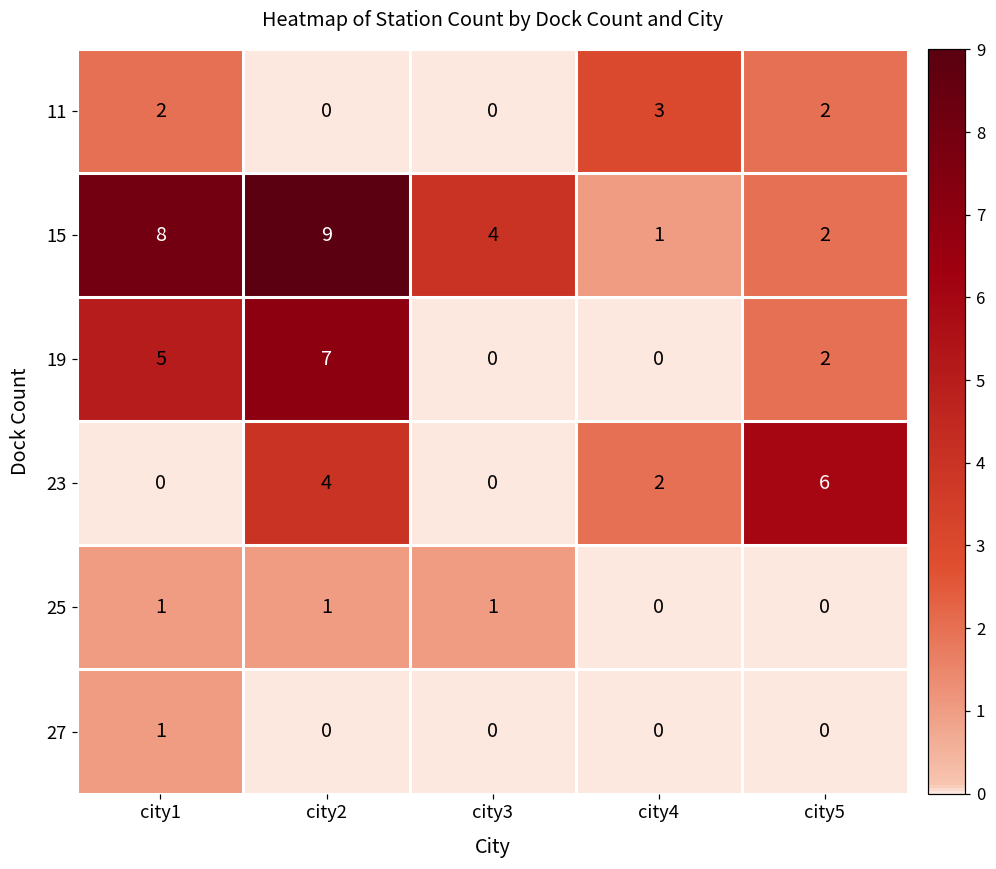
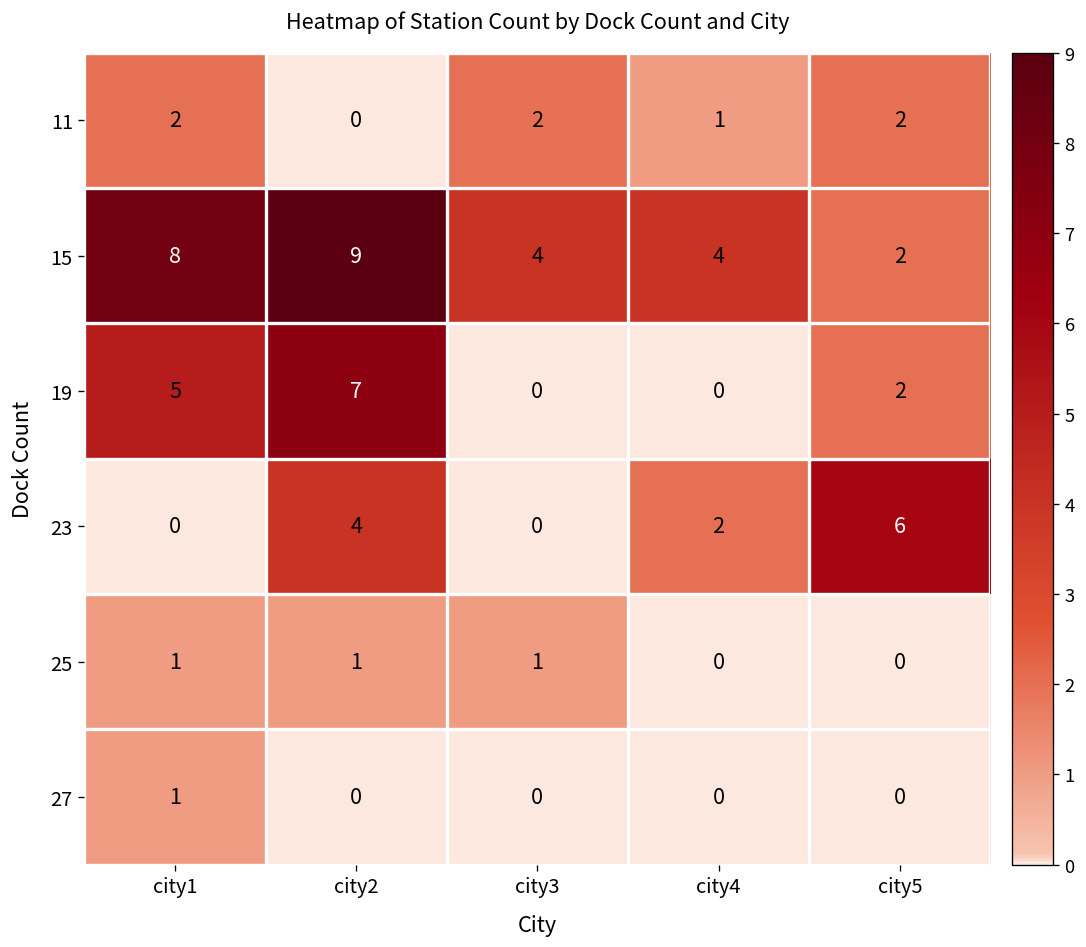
  {
    "11": {
      "city1": 2,
      "city2": 0,
-     "city3": 0,
-     "city4": 3,
+     "city3": 2,
+     "city4": 1,
      "city5": 2
    },
    "15": {
      "city1": 8,
      "city2": 9,
      "city3": 4,
-     "city4": 1,
+     "city4": 4,
      "city5": 2
    },
    "19": {
      "city1": 5,
      "city2": 7,
      "city3": 0,
      "city4": 0,
      "city5": 2
    },
    "23": {
      "city1": 0,
      "city2": 4,
      "city3": 0,
      "city4": 2,
      "city5": 6
    },
    "25": {
      "city1": 1,
      "city2": 1,
      "city3": 1,
      "city4": 0,
      "city5": 0
    },
    "27": {
      "city1": 1,
      "city2": 0,
      "city3": 0,
      "city4": 0,
      "city5": 0
    }
  }
